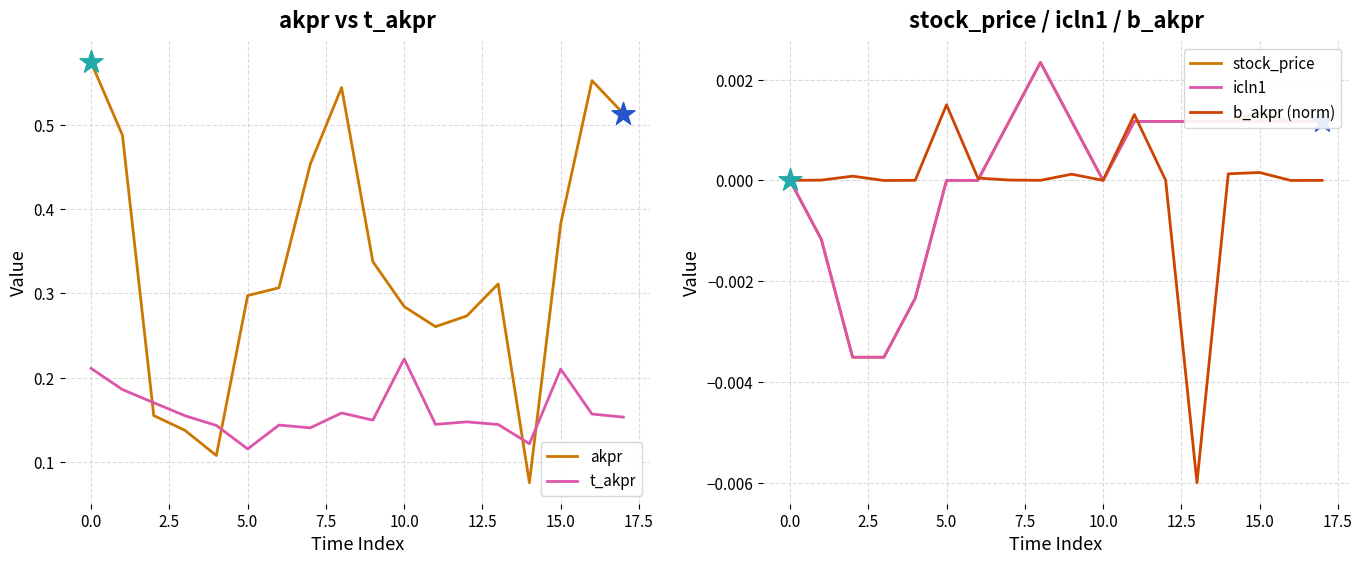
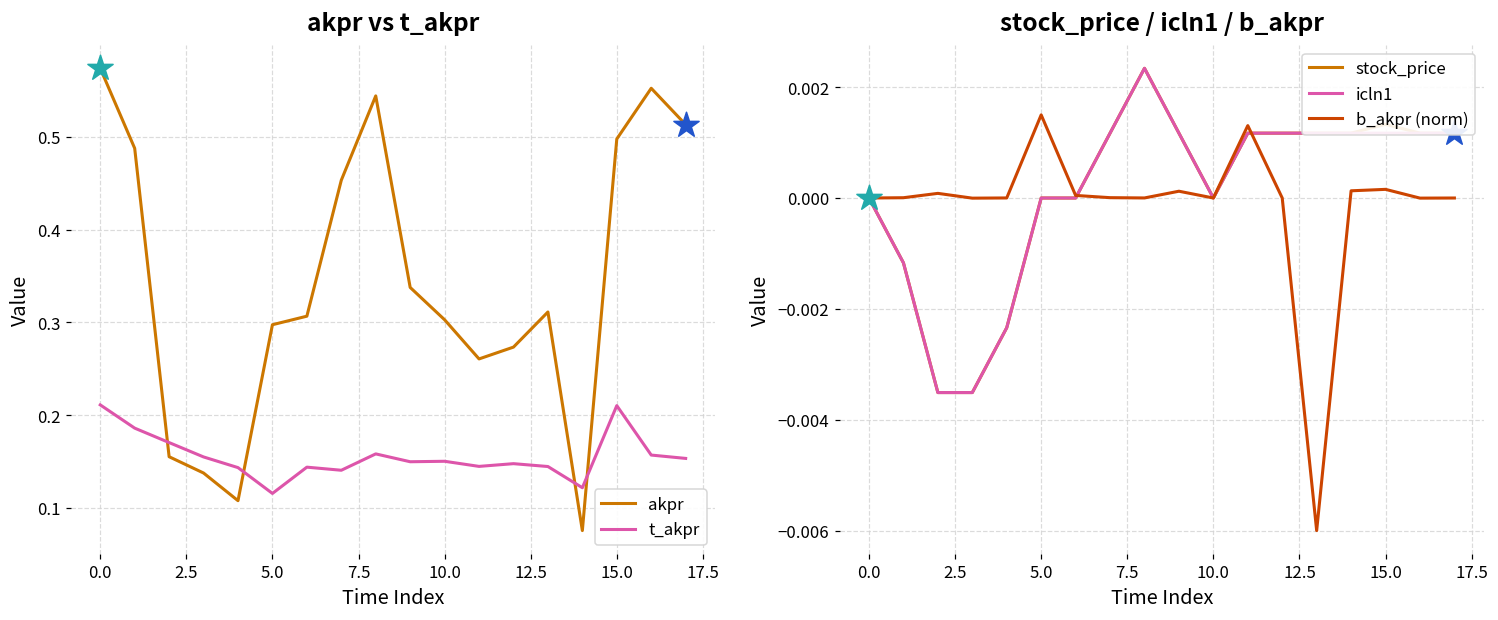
  {
    "akpr vs t_akpr": {
      "akpr": {
        "5.0": 0.30,
-       "10.0": 0.28,
-       "15.0": 0.38
+       "10.0": 0.30,
+       "15.0": 0.50
      },
      "t_akpr": {
        "0.0": 0.21,
        "5.0": 0.12,
-       "10.0": 0.22,
+       "10.0": 0.15,
        "15.0": 0.21
      }
    }
  }
